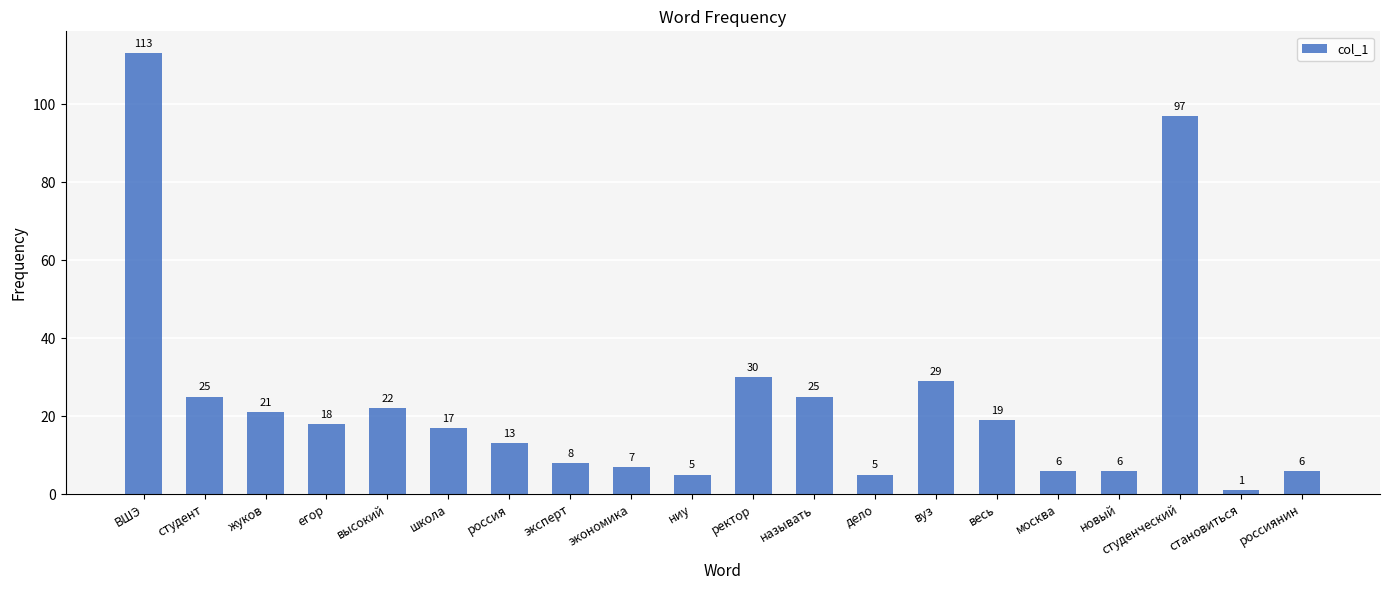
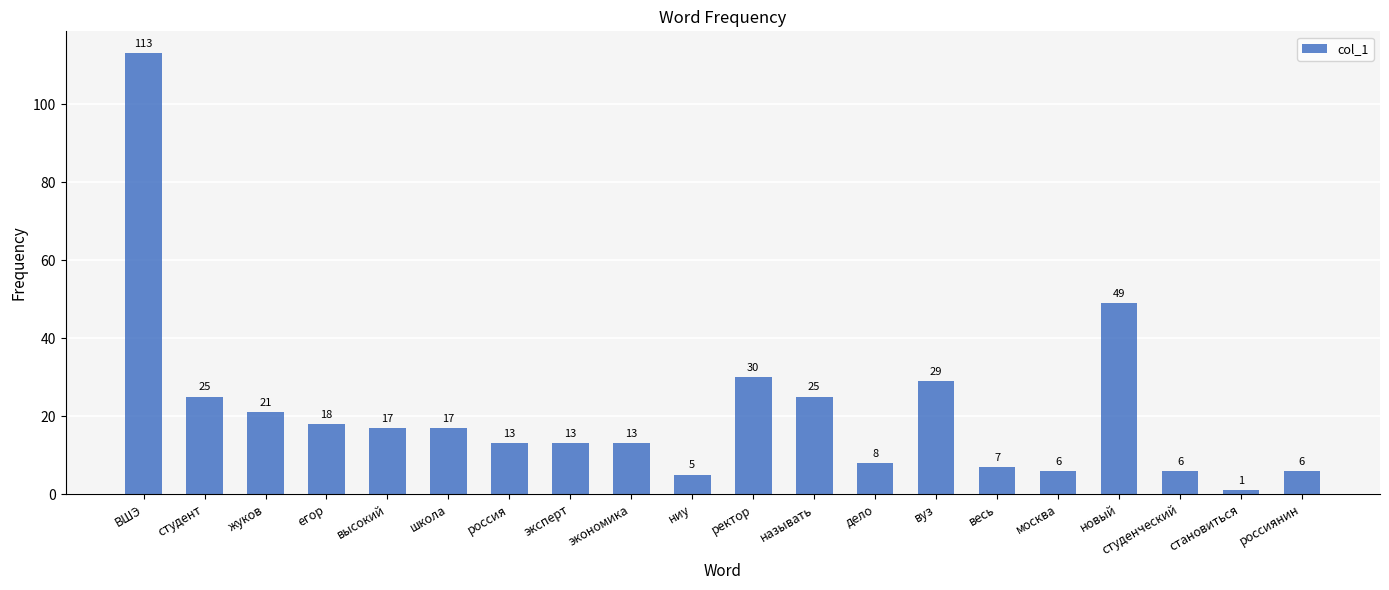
  {
    "ВШЭ": 113,
    "студент": 25,
    "жуков": 21,
    "егор": 18,
-   "высокий": 22,
+   "высокий": 17,
    "школа": 17,
    "россия": 13,
-   "эксперт": 8,
-   "экономика": 7,
+   "эксперт": 13,
+   "экономика": 13,
    "ниу": 5,
    "ректор": 30,
    "называть": 25,
-   "дело": 5,
+   "дело": 8,
    "вуз": 29,
-   "весь": 19,
+   "весь": 7,
    "москва": 6,
-   "новый": 6,
-   "студенческий": 97,
+   "новый": 49,
+   "студенческий": 6,
    "становиться": 1,
    "россиянин": 6
  }
